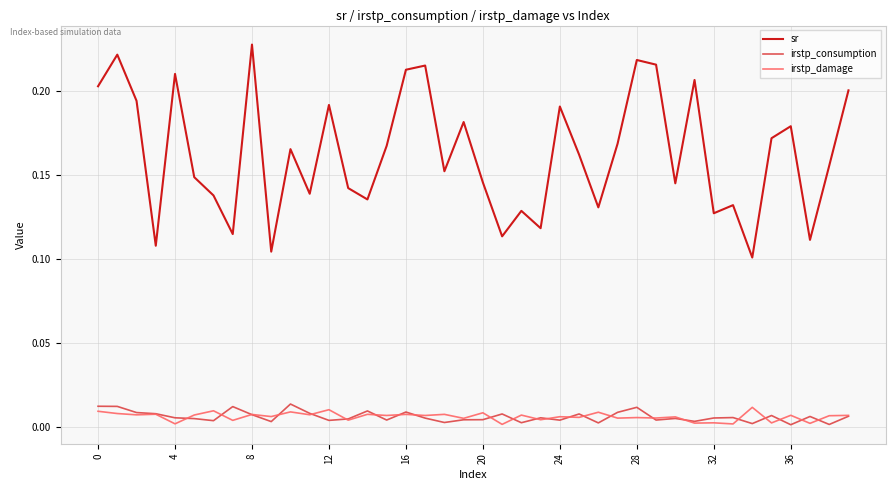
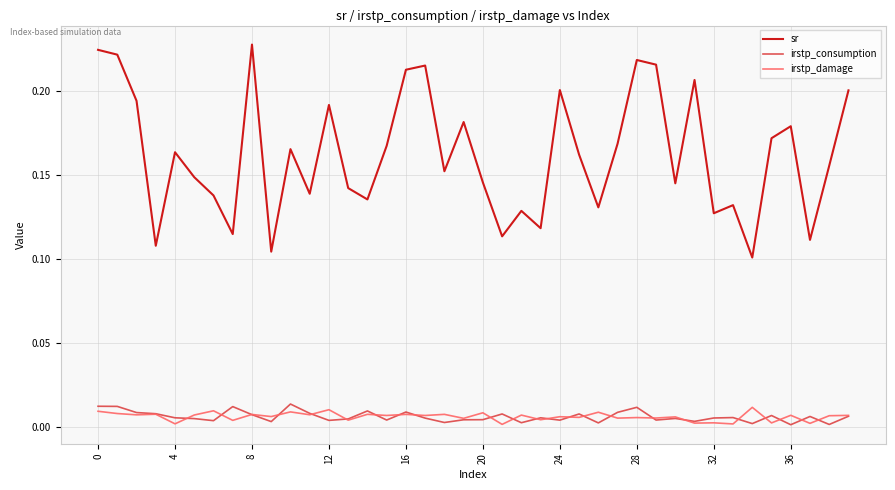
  {
    "sr": {
-     "0": 0.203,
-     "4": 0.210,
+     "0": 0.224,
+     "4": 0.163,
      "8": 0.227,
      "12": 0.191,
      "16": 0.212,
      "20": 0.145,
-     "24": 0.190,
+     "24": 0.200,
      "28": 0.218,
      "32": 0.127,
      "36": 0.179
    }
  }
